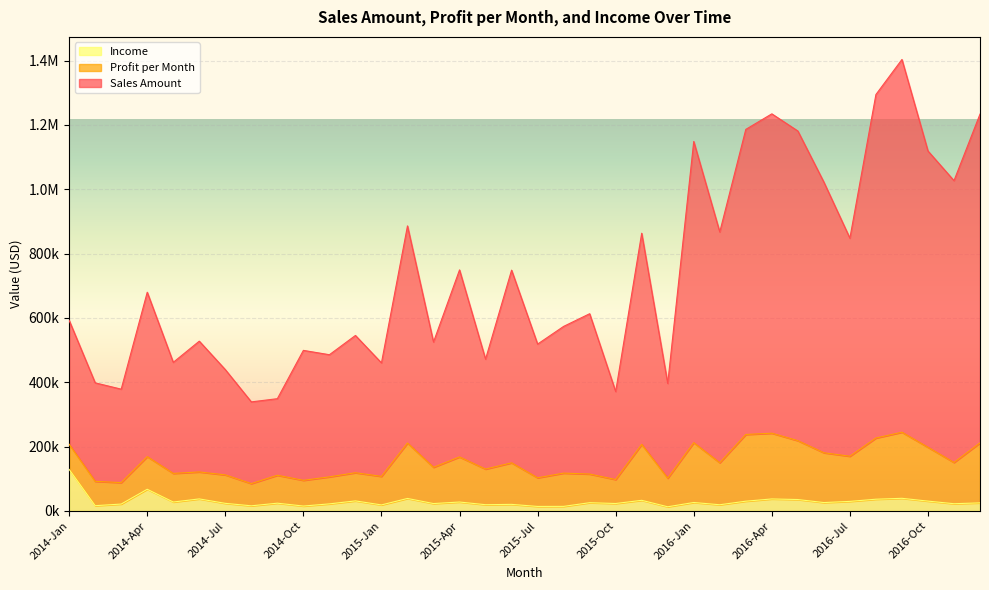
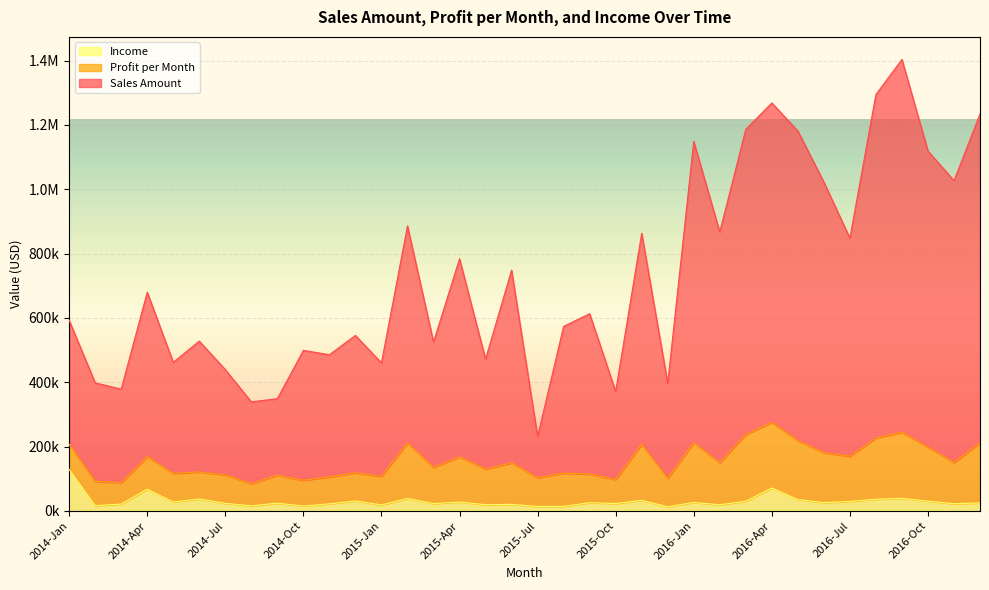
  {
    "Income": {
      "2014-Jan": 130000,
      "2014-Apr": 70000,
      "2014-Jul": 20000,
      "2014-Oct": 20000,
      "2015-Jan": 20000,
      "2015-Apr": 30000,
      "2015-Jul": 10000,
      "2015-Oct": 20000,
      "2016-Jan": 30000,
-     "2016-Apr": 40000,
+     "2016-Apr": 70000,
      "2016-Jul": 30000,
      "2016-Oct": 30000
    },
    "Profit per Month": {
      "2014-Jan": 80000,
      "2014-Apr": 100000,
      "2014-Jul": 90000,
      "2014-Oct": 80000,
      "2015-Jan": 90000,
      "2015-Apr": 140000,
      "2015-Jul": 90000,
      "2015-Oct": 70000,
      "2016-Jan": 190000,
      "2016-Apr": 200000,
      "2016-Jul": 140000,
      "2016-Oct": 170000
    },
    "Sales Amount": {
      "2014-Jan": 390000,
      "2014-Apr": 510000,
      "2014-Jul": 330000,
      "2014-Oct": 400000,
      "2015-Jan": 350000,
-     "2015-Apr": 580000,
-     "2015-Jul": 420000,
+     "2015-Apr": 620000,
+     "2015-Jul": 130000,
      "2015-Oct": 270000,
      "2016-Jan": 940000,
      "2016-Apr": 990000,
      "2016-Jul": 680000,
      "2016-Oct": 920000
    }
  }
